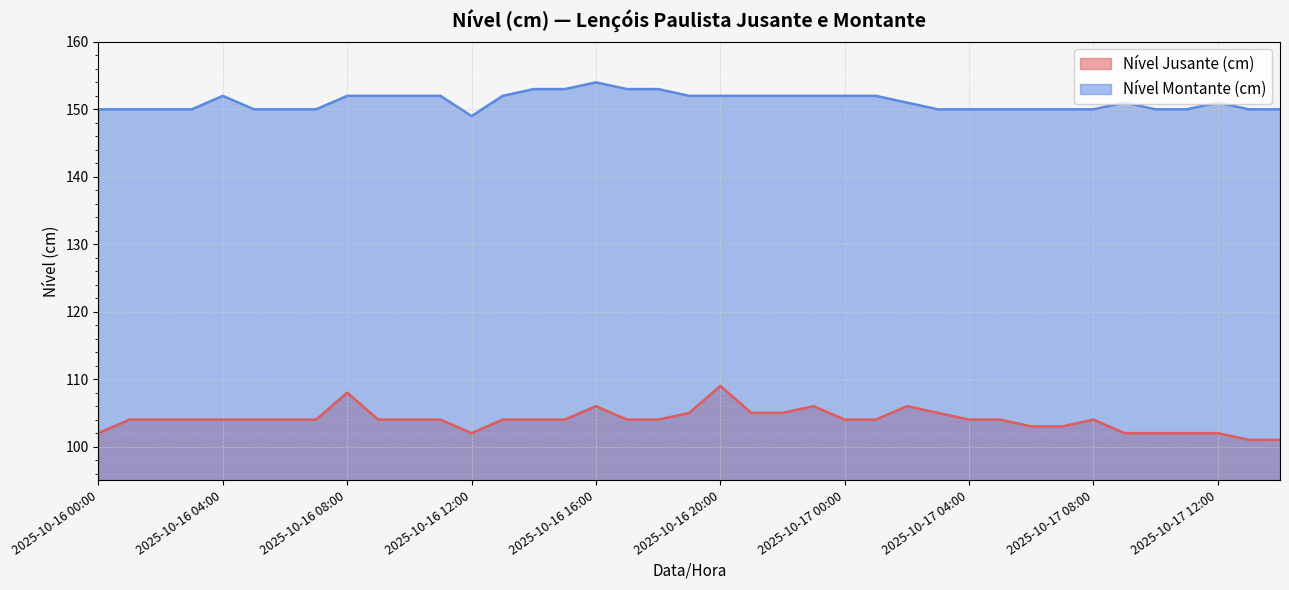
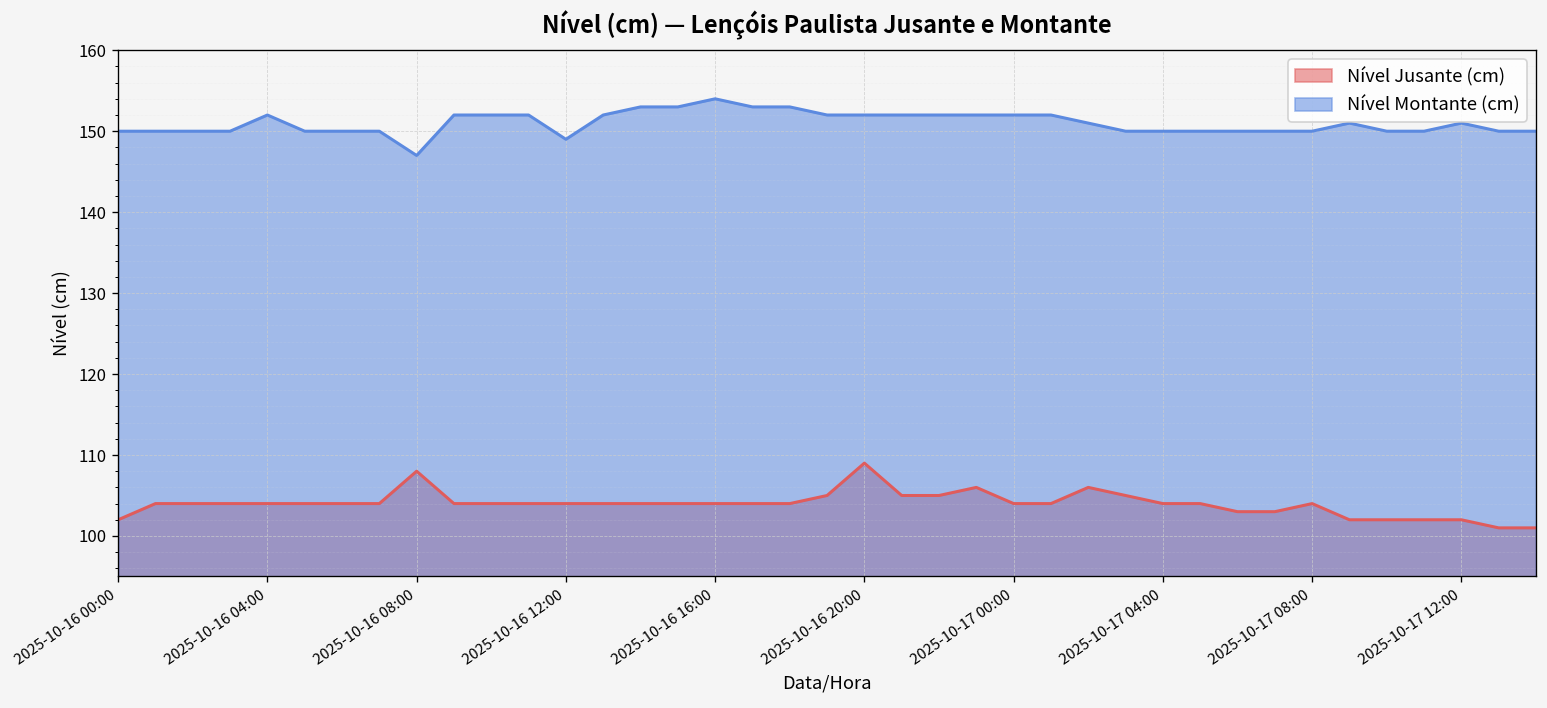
  {
    "Nível Jusante (cm)": {
      "2025-10-16 00:00": 102,
      "2025-10-16 04:00": 104,
      "2025-10-16 08:00": 108,
-     "2025-10-16 12:00": 102,
-     "2025-10-16 16:00": 106,
+     "2025-10-16 12:00": 104,
+     "2025-10-16 16:00": 104,
      "2025-10-16 20:00": 109,
      "2025-10-17 00:00": 104,
      "2025-10-17 04:00": 104,
      "2025-10-17 08:00": 104,
      "2025-10-17 12:00": 102
    },
    "Nível Montante (cm)": {
      "2025-10-16 00:00": 150,
      "2025-10-16 04:00": 152,
-     "2025-10-16 08:00": 152,
+     "2025-10-16 08:00": 147,
      "2025-10-16 12:00": 149,
      "2025-10-16 16:00": 154,
      "2025-10-16 20:00": 152,
      "2025-10-17 00:00": 152,
      "2025-10-17 04:00": 150,
      "2025-10-17 08:00": 150
    }
  }
